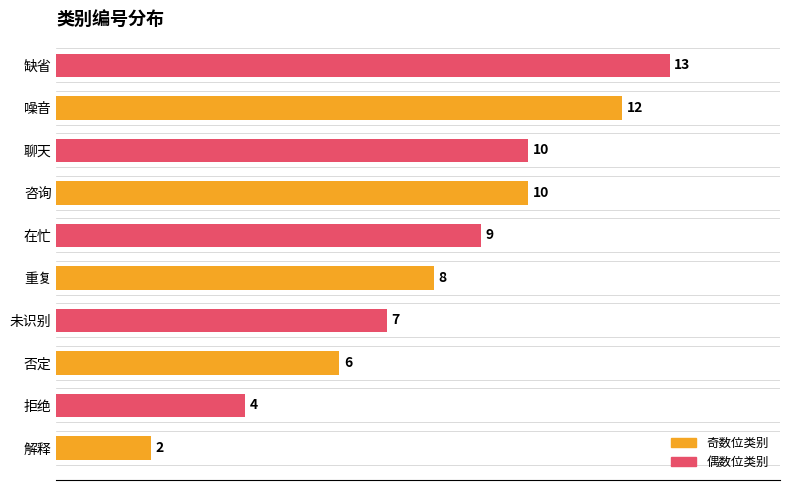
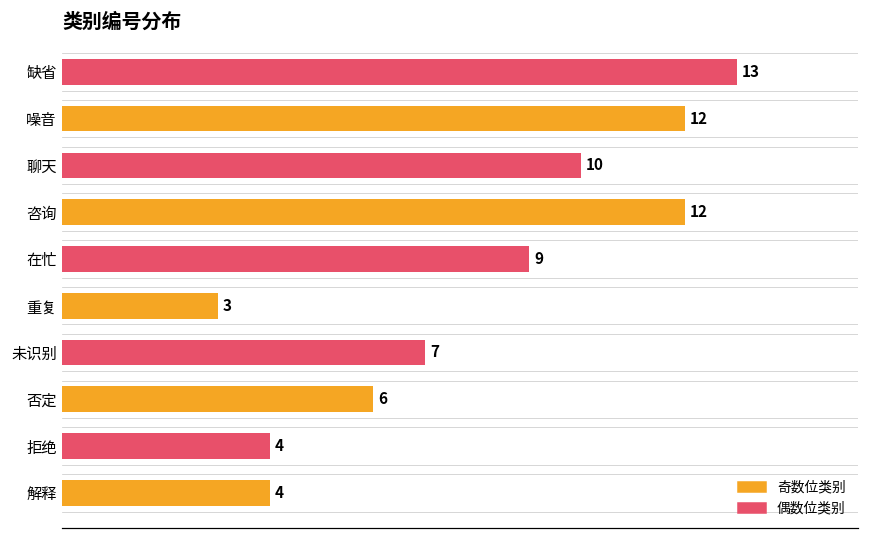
  {
    "缺省": 13,
    "噪音": 12,
    "聊天": 10,
-   "咨询": 10,
+   "咨询": 12,
    "在忙": 9,
-   "重复": 8,
+   "重复": 3,
    "未识别": 7,
    "否定": 6,
    "拒绝": 4,
-   "解释": 2
+   "解释": 4
  }
